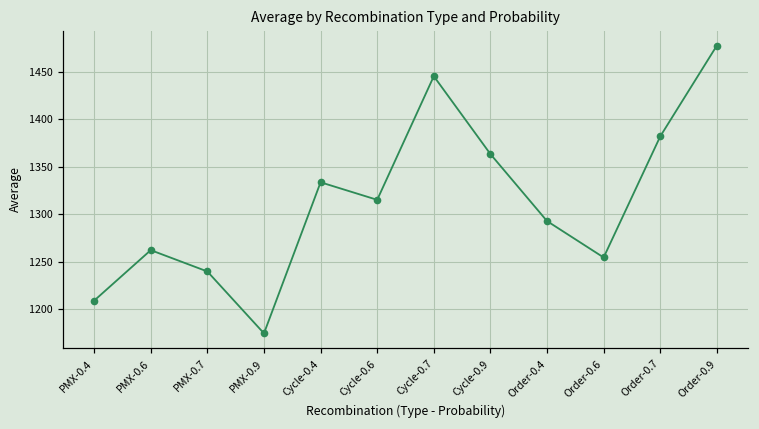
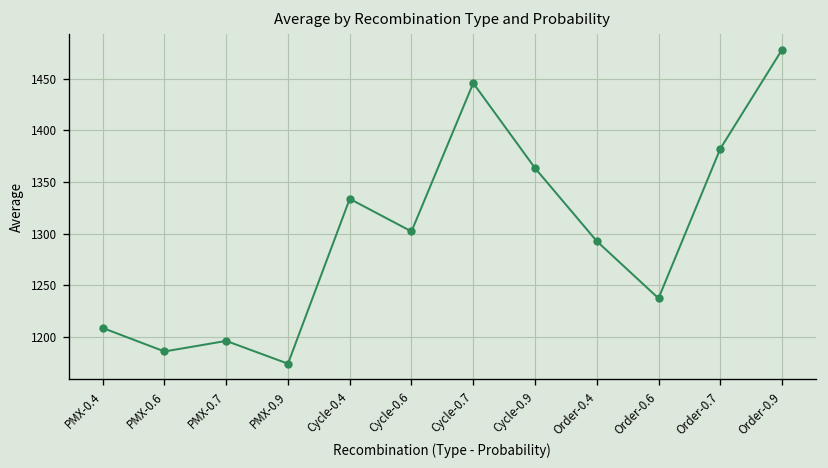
  {
    "PMX-0.4": 1210,
-   "PMX-0.6": 1260,
-   "PMX-0.7": 1240,
+   "PMX-0.6": 1190,
+   "PMX-0.7": 1200,
    "PMX-0.9": 1170,
    "Cycle-0.4": 1330,
-   "Cycle-0.6": 1320,
+   "Cycle-0.6": 1300,
    "Cycle-0.7": 1450,
    "Cycle-0.9": 1360,
    "Order-0.4": 1290,
-   "Order-0.6": 1250,
+   "Order-0.6": 1240,
    "Order-0.7": 1380,
    "Order-0.9": 1480
  }
